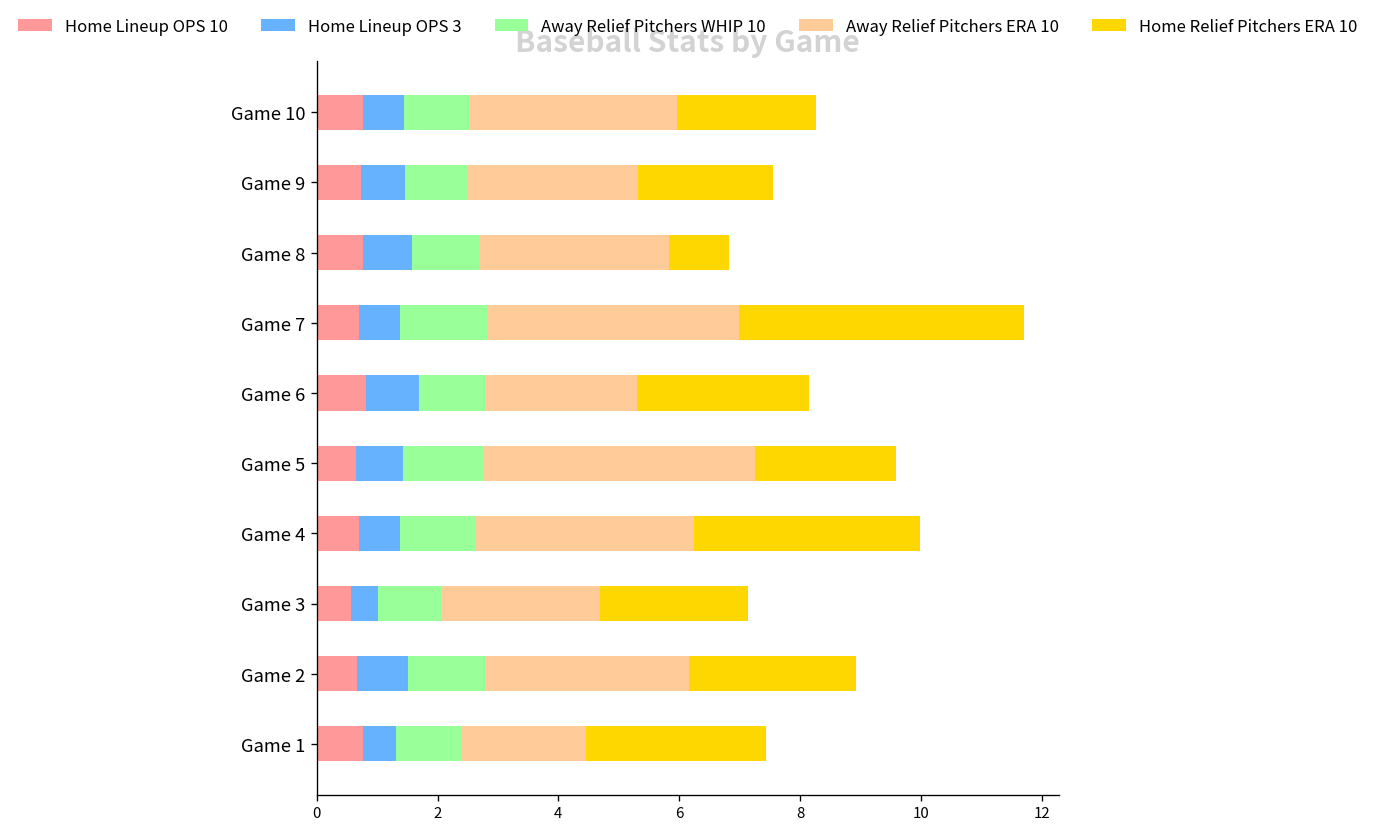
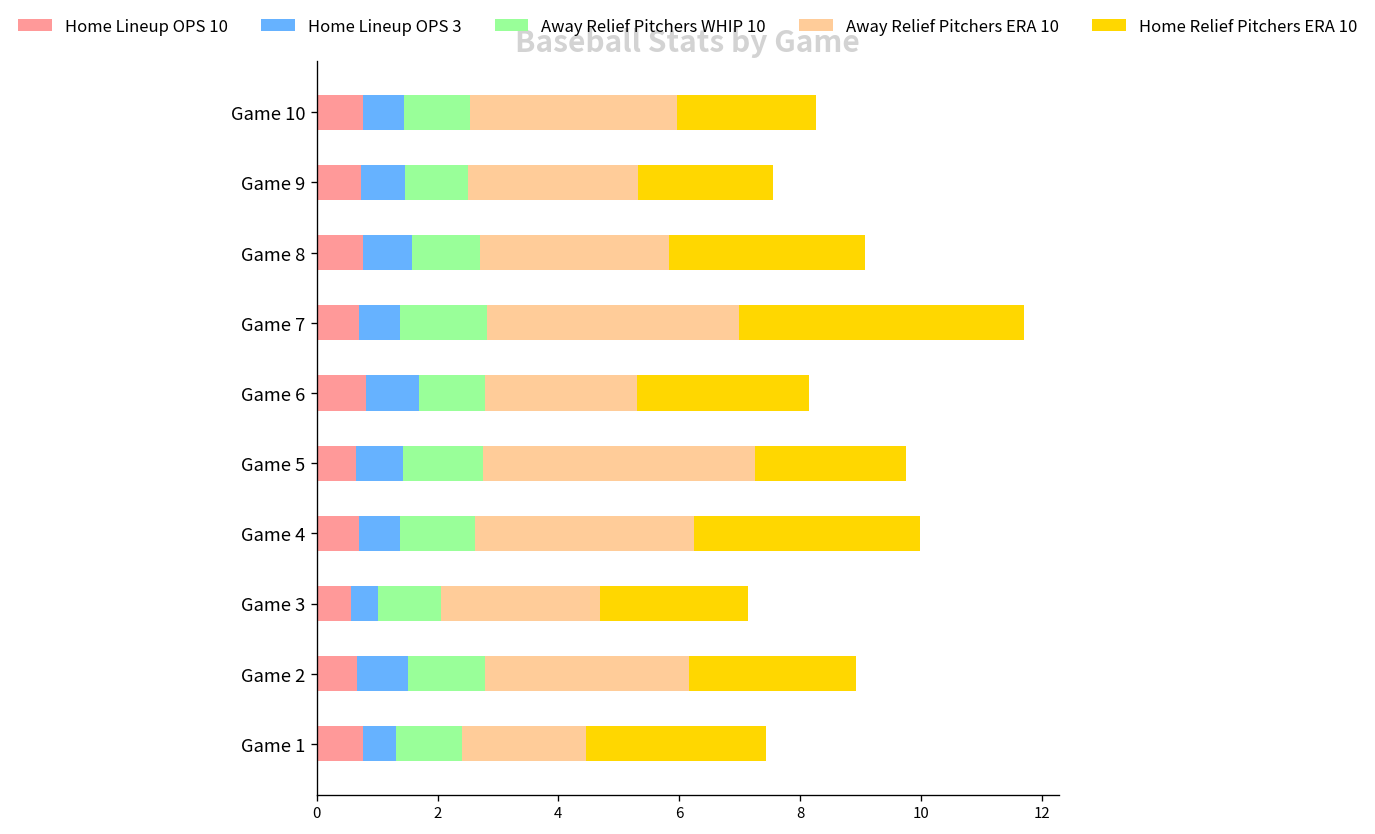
  {
    "Home Lineup OPS 3": {
      "Game 10": 0.7,
      "Game 9": 0.7,
      "Game 8": 0.8,
      "Game 7": 0.7,
      "Game 6": 0.9,
      "Game 5": 0.8,
      "Game 4": 0.7,
      "Game 3": 0.4,
      "Game 2": 0.8,
      "Game 1": 0.5
    },
    "Away Relief Pitchers WHIP 10": {
      "Game 10": 1.1,
      "Game 9": 1.0,
      "Game 8": 1.1,
      "Game 7": 1.4,
      "Game 6": 1.1,
      "Game 5": 1.3,
      "Game 4": 1.2,
      "Game 3": 1.1,
      "Game 2": 1.3,
      "Game 1": 1.1
    },
    "Home Relief Pitchers ERA 10": {
      "Game 10": 2.3,
      "Game 9": 2.2,
-     "Game 8": 1.0,
+     "Game 8": 3.3,
      "Game 7": 4.7,
      "Game 6": 2.9,
-     "Game 5": 2.3,
+     "Game 5": 2.5,
      "Game 4": 3.7,
      "Game 3": 2.4,
      "Game 2": 2.8,
      "Game 1": 3.0
    }
  }
